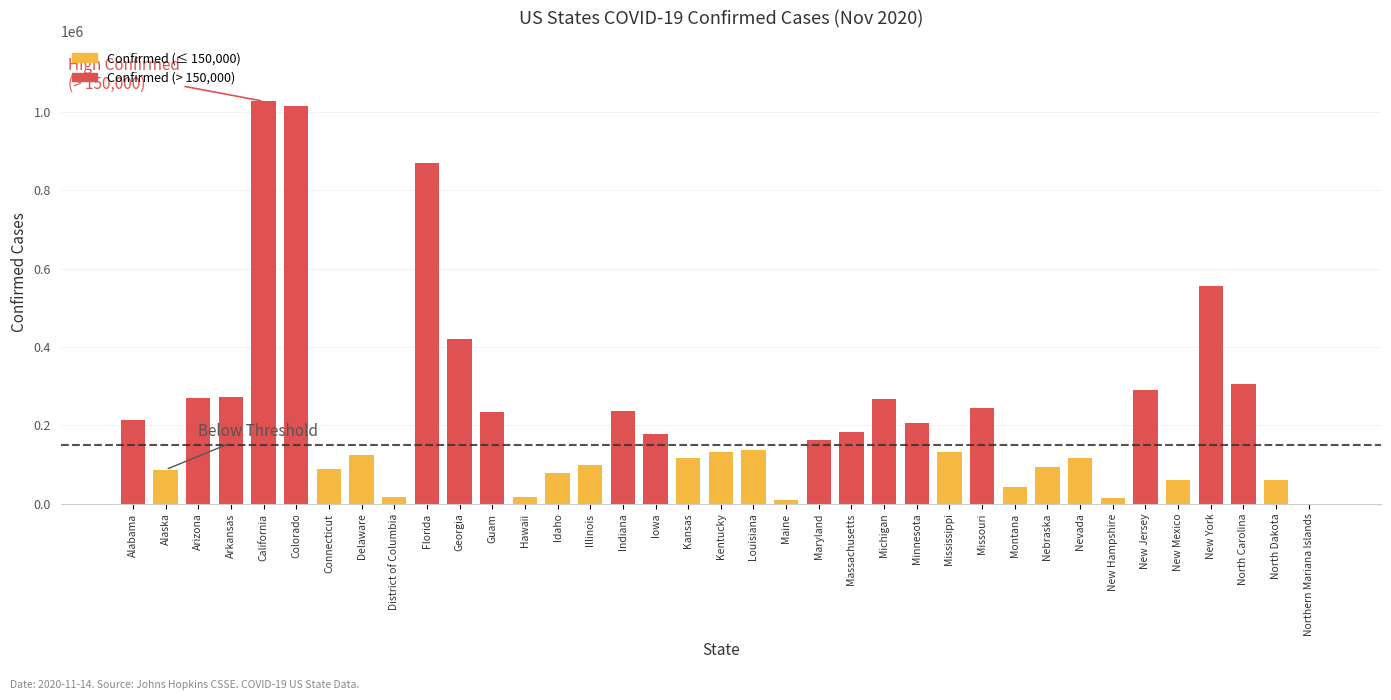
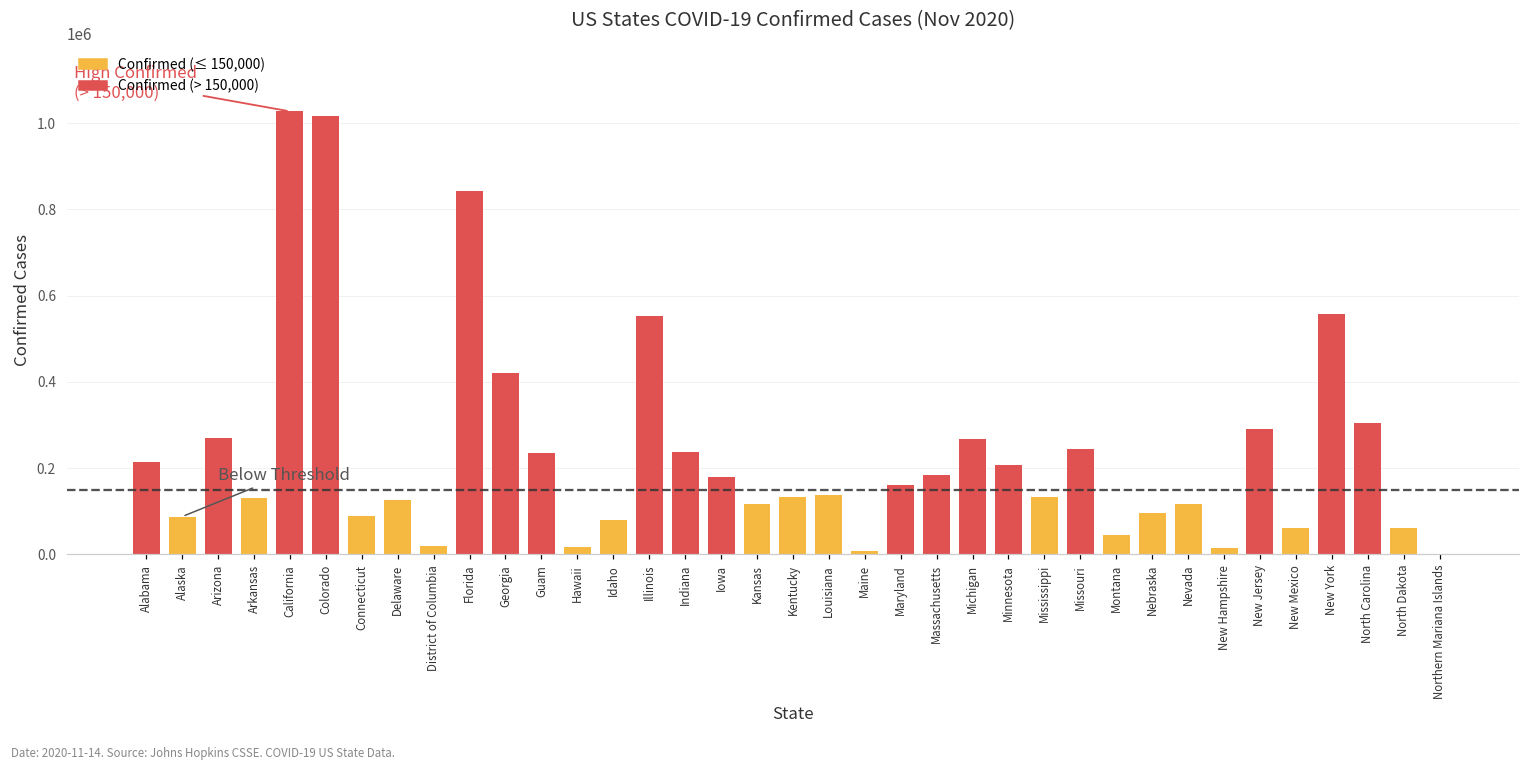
  {
    "Alabama": 210000,
    "Alaska": 90000,
    "Arizona": 270000,
-   "Arkansas": 270000,
+   "Arkansas": 130000,
    "Colorado": 1020000,
    "Connecticut": 90000,
    "Delaware": 130000,
    "District of Columbia": 20000,
-   "Florida": 870000,
+   "Florida": 840000,
    "Georgia": 420000,
    "Guam": 240000,
    "Hawaii": 20000,
    "Idaho": 80000,
-   "Illinois": 100000,
+   "Illinois": 550000,
    "Indiana": 240000,
    "Iowa": 180000,
    "Kansas": 120000,
    "Kentucky": 130000,
    "Louisiana": 140000,
    "Maine": 10000,
    "Maryland": 160000,
    "Massachusetts": 180000,
    "Michigan": 270000,
    "Minnesota": 210000,
    "Mississippi": 130000,
    "Missouri": 240000,
    "Montana": 40000,
    "Nebraska": 90000,
    "Nevada": 120000,
    "New Hampshire": 10000,
    "New Jersey": 290000,
    "New Mexico": 60000,
    "New York": 560000,
    "North Carolina": 310000,
    "North Dakota": 60000
  }
